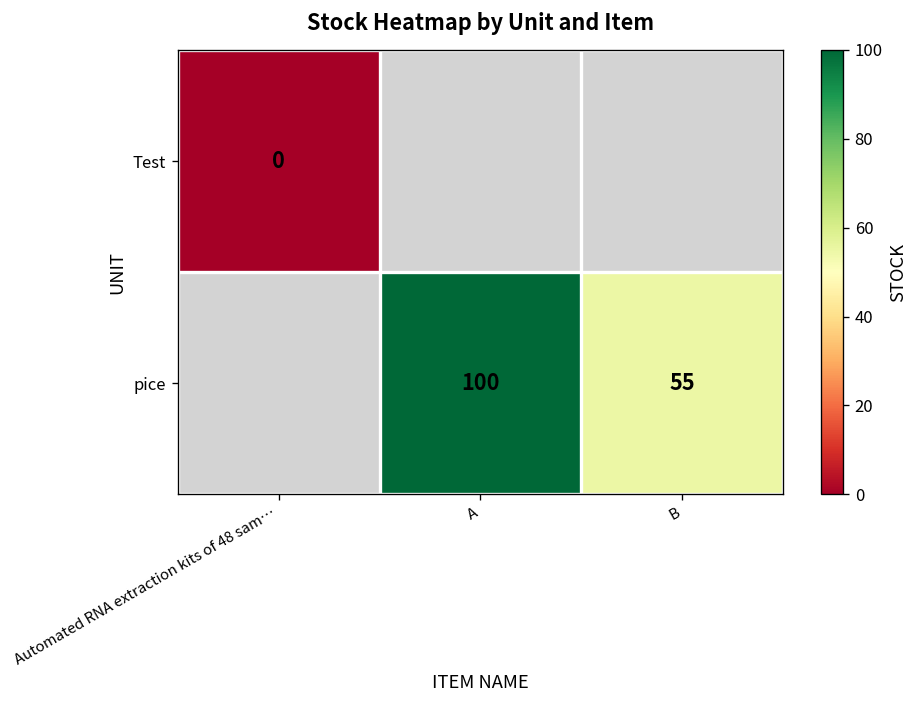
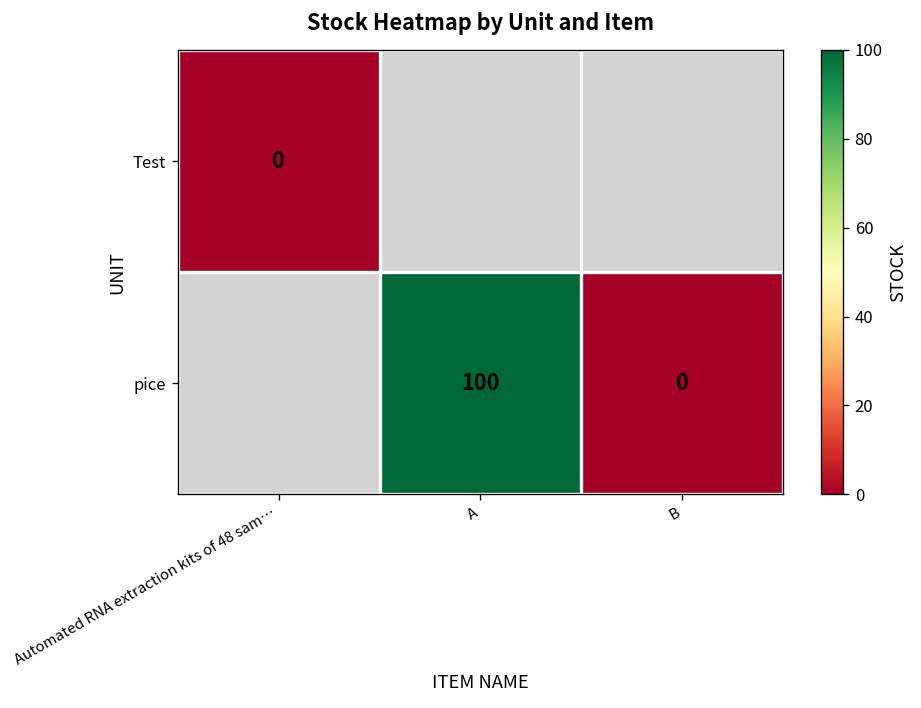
  {
    "Test": {
      "Automated RNA extraction kits of 48 sam…": 0
    },
    "pice": {
      "A": 100,
-     "B": 55
+     "B": 0
    }
  }
